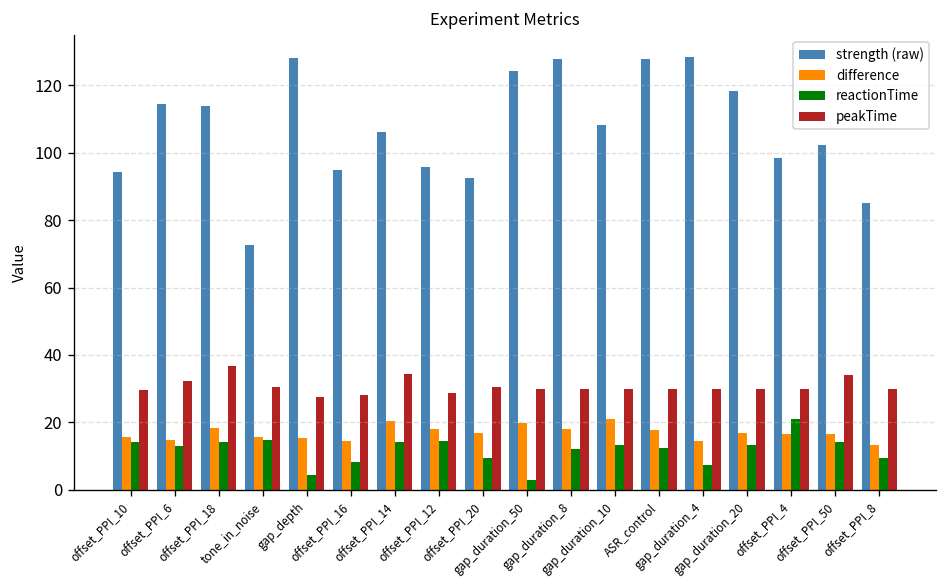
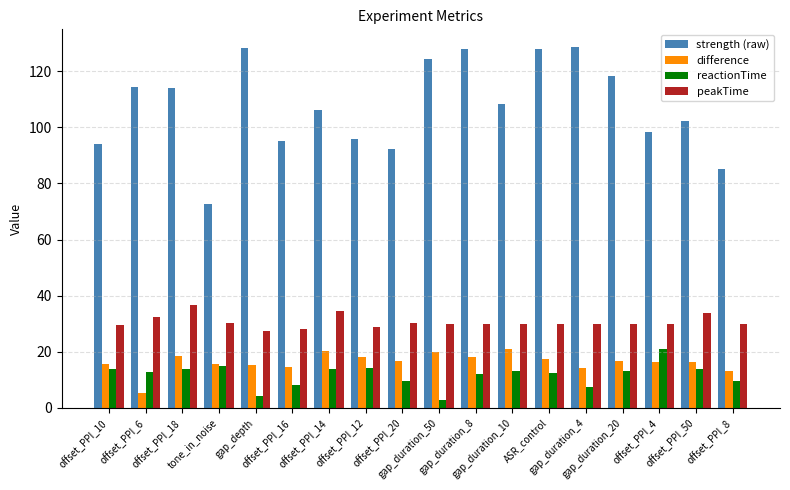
  {
    "strength (raw)": {
      "offset_PPI_10": 94,
      "offset_PPI_6": 114,
      "offset_PPI_18": 114,
      "tone_in_noise": 73,
      "gap_depth": 128,
      "offset_PPI_16": 95,
      "offset_PPI_14": 106,
      "offset_PPI_12": 96,
      "offset_PPI_20": 92,
      "gap_duration_50": 124,
      "gap_duration_8": 128,
      "gap_duration_10": 108,
      "ASR_control": 128,
      "gap_duration_4": 129,
      "gap_duration_20": 118,
      "offset_PPI_4": 99,
      "offset_PPI_50": 102,
      "offset_PPI_8": 85
    },
    "difference": {
      "offset_PPI_10": 16,
-     "offset_PPI_6": 15,
+     "offset_PPI_6": 5,
      "offset_PPI_18": 18,
      "tone_in_noise": 16,
      "gap_depth": 15,
      "offset_PPI_16": 15,
      "offset_PPI_14": 20,
      "offset_PPI_12": 18,
      "offset_PPI_20": 17,
      "gap_duration_50": 20,
      "gap_duration_8": 18,
      "gap_duration_10": 21,
      "ASR_control": 18,
      "gap_duration_4": 14,
      "gap_duration_20": 17,
      "offset_PPI_4": 16,
      "offset_PPI_50": 17,
      "offset_PPI_8": 13
    },
    "reactionTime": {
      "offset_PPI_10": 14,
      "offset_PPI_6": 13,
      "offset_PPI_18": 14,
      "tone_in_noise": 15,
      "gap_depth": 4,
      "offset_PPI_16": 8,
      "offset_PPI_14": 14,
      "offset_PPI_12": 14,
      "offset_PPI_20": 10,
      "gap_duration_50": 3,
      "gap_duration_8": 12,
      "gap_duration_10": 13,
      "ASR_control": 12,
      "gap_duration_4": 7,
      "gap_duration_20": 13,
      "offset_PPI_4": 21,
      "offset_PPI_50": 14,
      "offset_PPI_8": 10
    },
    "peakTime": {
      "offset_PPI_10": 30,
      "offset_PPI_6": 32,
      "offset_PPI_18": 37,
      "tone_in_noise": 30,
      "gap_depth": 28,
      "offset_PPI_16": 28,
      "offset_PPI_14": 34,
      "offset_PPI_12": 29,
      "offset_PPI_20": 30,
      "gap_duration_50": 30,
      "gap_duration_8": 30,
      "gap_duration_10": 30,
      "ASR_control": 30,
      "gap_duration_4": 30,
      "gap_duration_20": 30,
      "offset_PPI_4": 30,
      "offset_PPI_50": 34,
      "offset_PPI_8": 30
    }
  }
